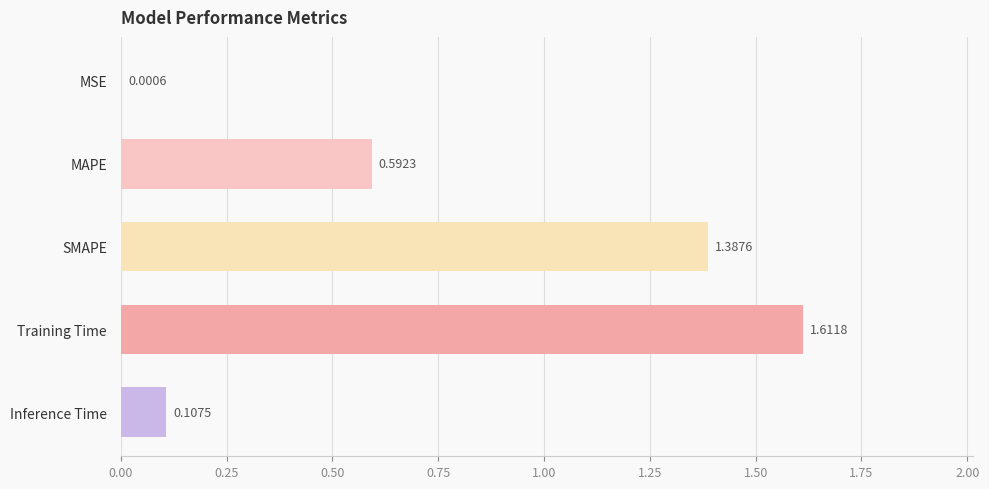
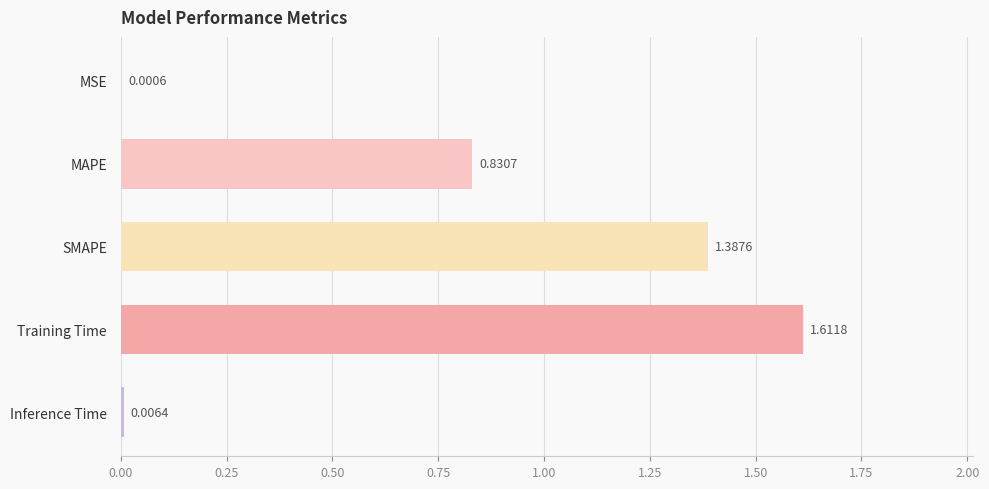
  {
    "MSE": 0.0006,
-   "MAPE": 0.5923,
+   "MAPE": 0.8307,
    "SMAPE": 1.3876,
    "Training Time": 1.6118,
-   "Inference Time": 0.1075
+   "Inference Time": 0.0064
  }
